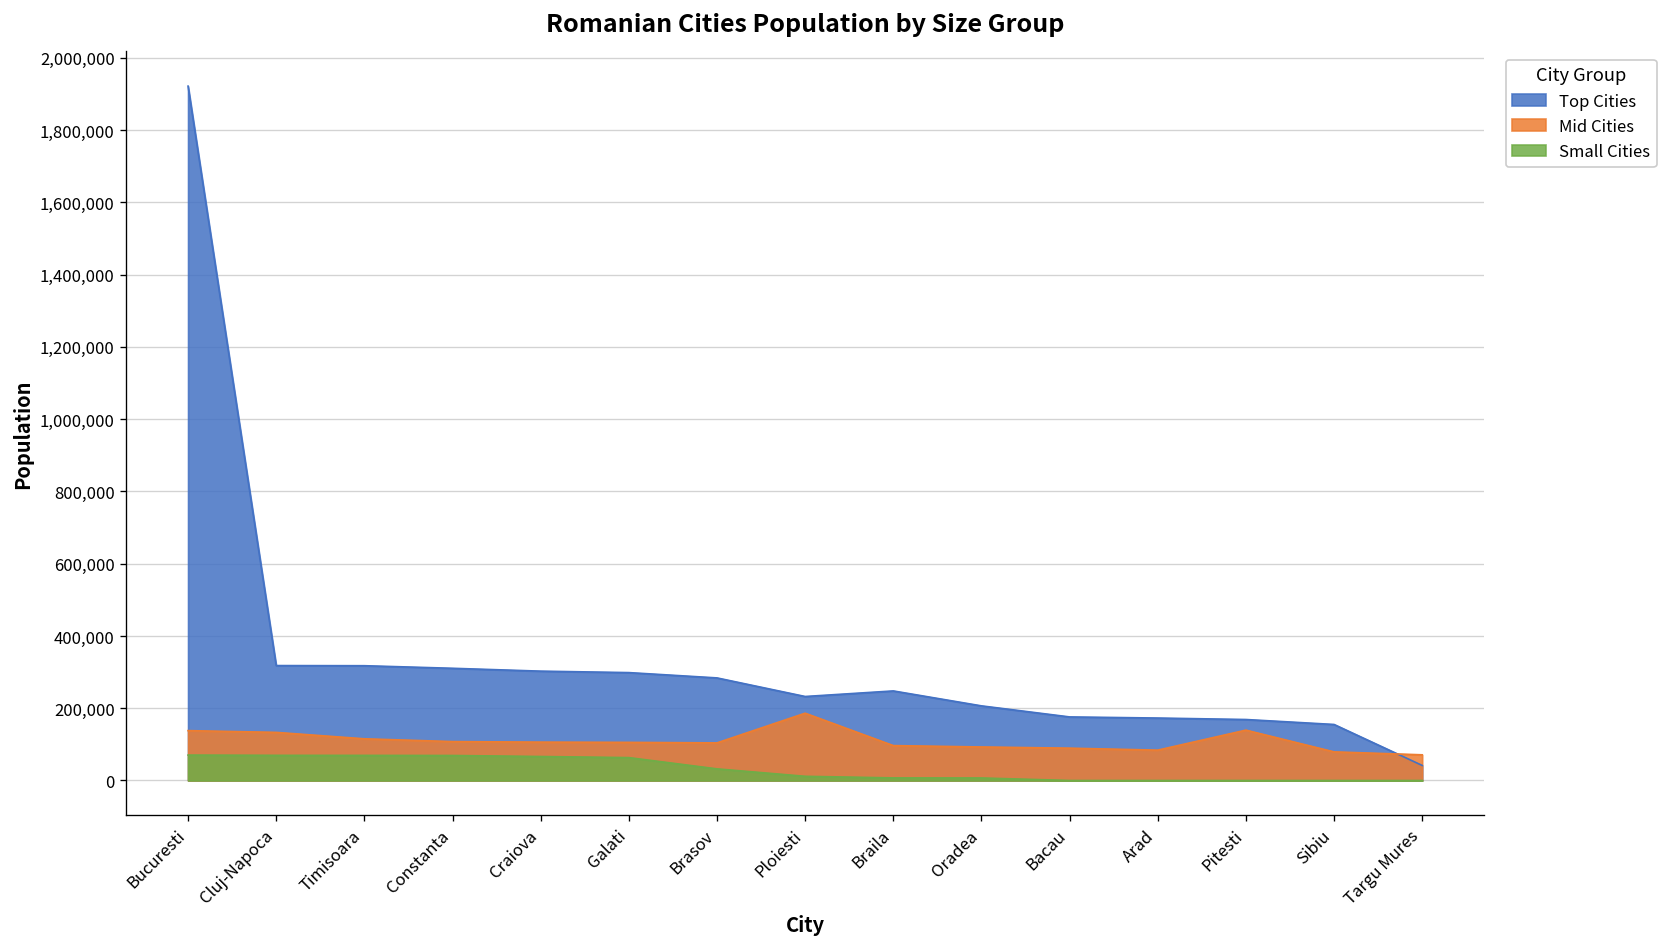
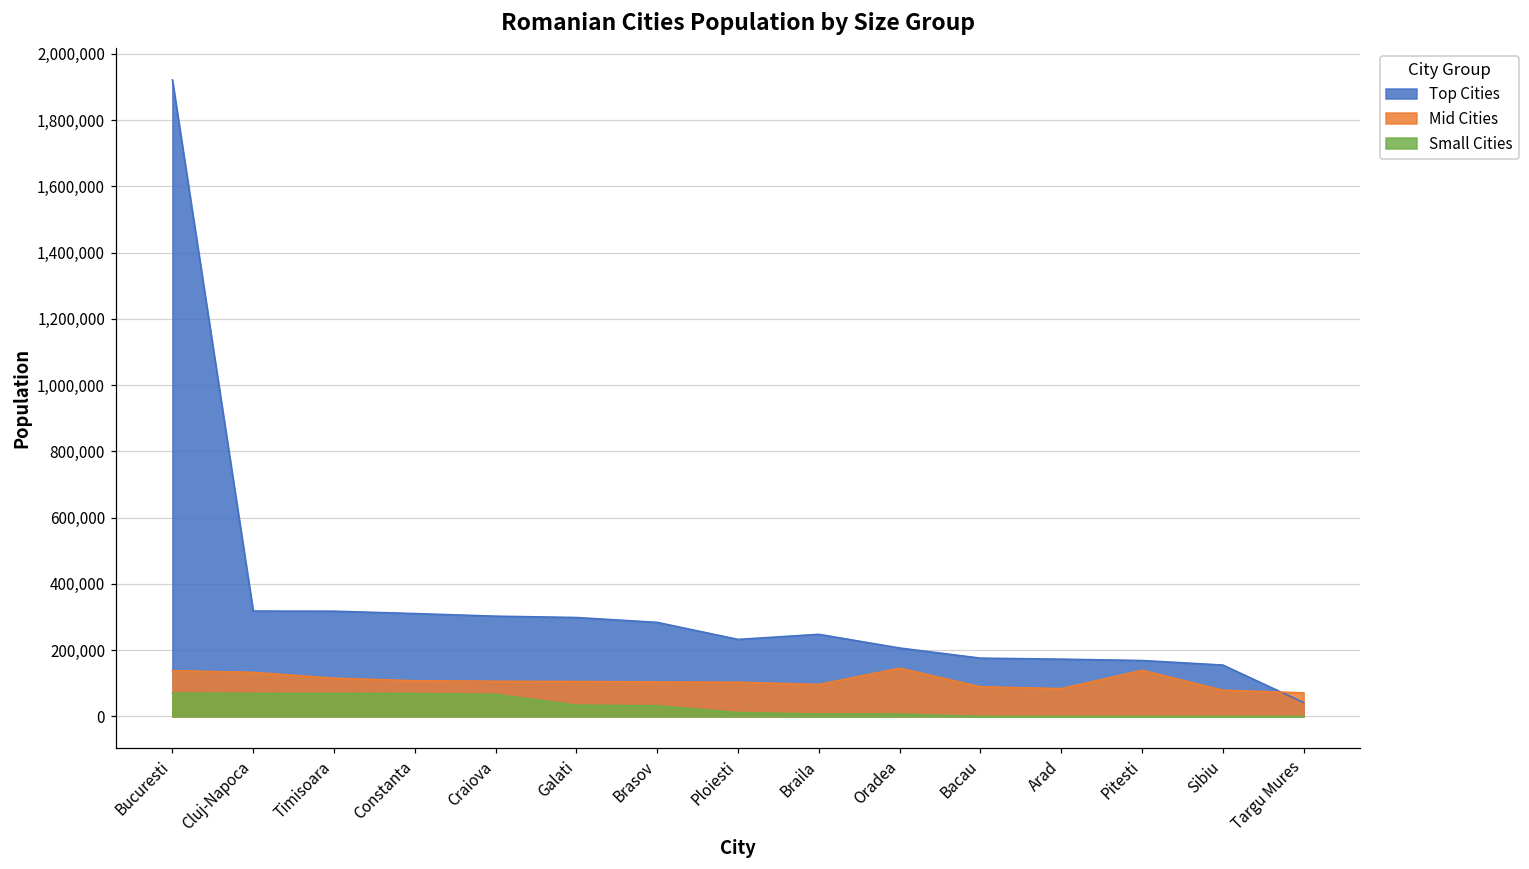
  {
    "Top Cities": {
      "Bucuresti": "1,920,000",
      "Cluj-Napoca": "320,000",
      "Timisoara": "320,000",
      "Constanta": "310,000",
      "Craiova": "300,000",
      "Galati": "300,000",
      "Brasov": "280,000",
      "Ploiesti": "230,000",
      "Braila": "250,000",
      "Oradea": "210,000",
      "Bacau": "180,000",
      "Arad": "170,000",
      "Pitesti": "170,000",
      "Sibiu": "160,000",
      "Targu Mures": "40,000"
    },
    "Mid Cities": {
      "Bucuresti": "140,000",
      "Cluj-Napoca": "130,000",
      "Timisoara": "120,000",
      "Constanta": "110,000",
      "Craiova": "110,000",
      "Galati": "110,000",
      "Brasov": "100,000",
-     "Ploiesti": "190,000",
+     "Ploiesti": "100,000",
      "Braila": "100,000",
-     "Oradea": "90,000",
+     "Oradea": "150,000",
      "Bacau": "90,000",
      "Arad": "80,000",
      "Pitesti": "140,000",
      "Sibiu": "80,000",
      "Targu Mures": "70,000"
    },
    "Small Cities": {
      "Bucuresti": "70,000",
      "Cluj-Napoca": "70,000",
      "Timisoara": "70,000",
      "Constanta": "70,000",
      "Craiova": "70,000",
-     "Galati": "60,000",
+     "Galati": "30,000",
      "Brasov": "30,000",
      "Ploiesti": "10,000",
      "Braila": "10,000",
      "Oradea": "10,000",
      "Bacau": "0",
      "Arad": "0",
      "Pitesti": "0",
      "Sibiu": "0",
      "Targu Mures": "0"
    }
  }
